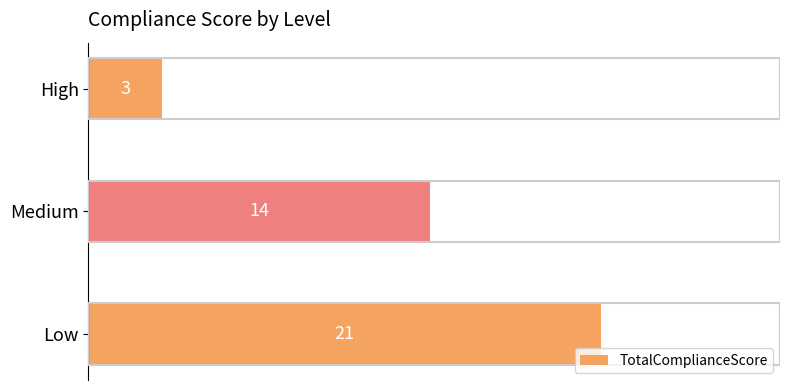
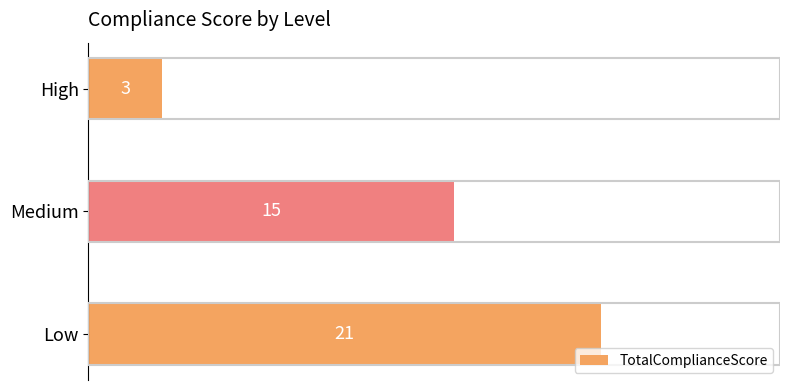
  {
    "High": 3,
-   "Medium": 14,
+   "Medium": 15,
    "Low": 21
  }
